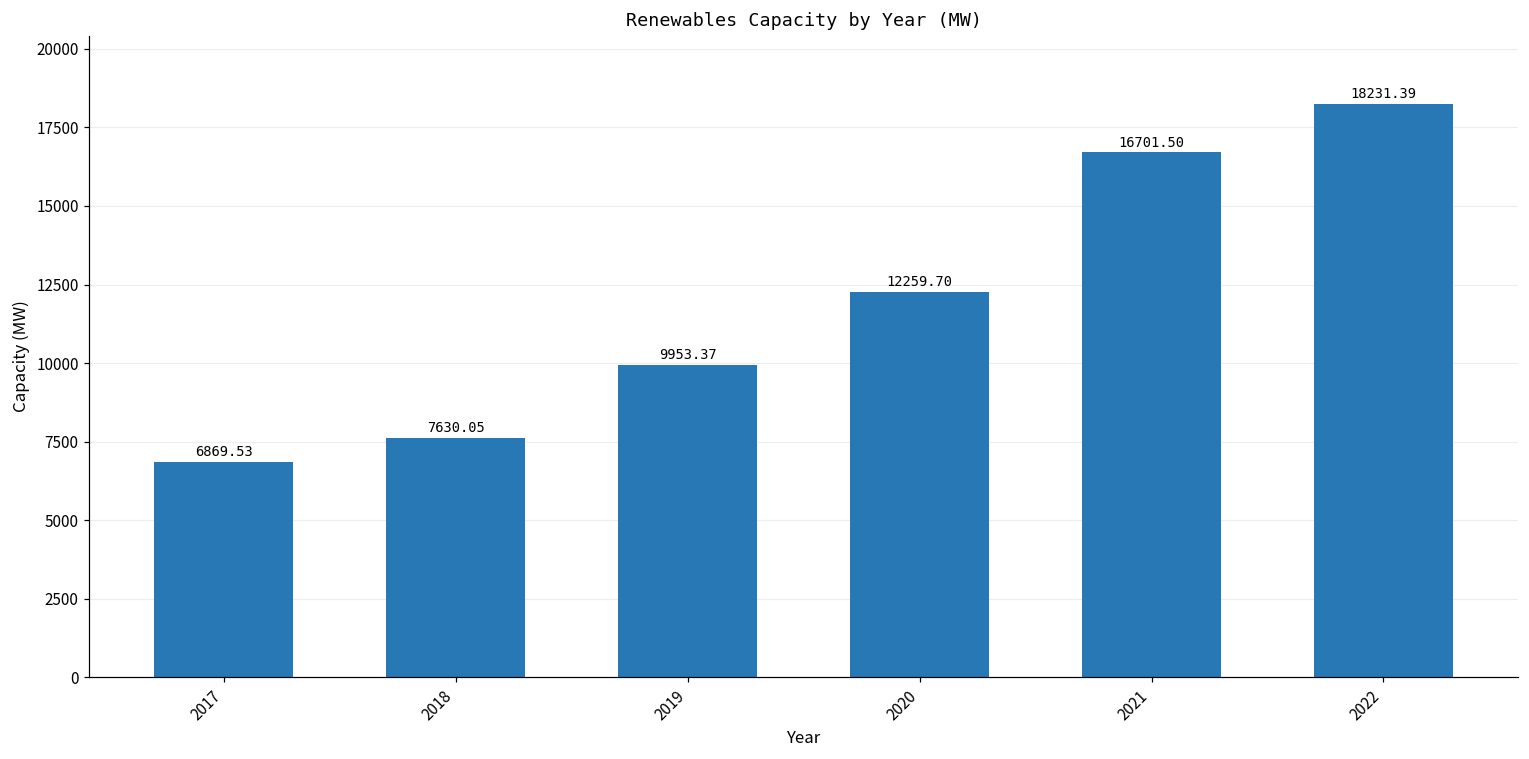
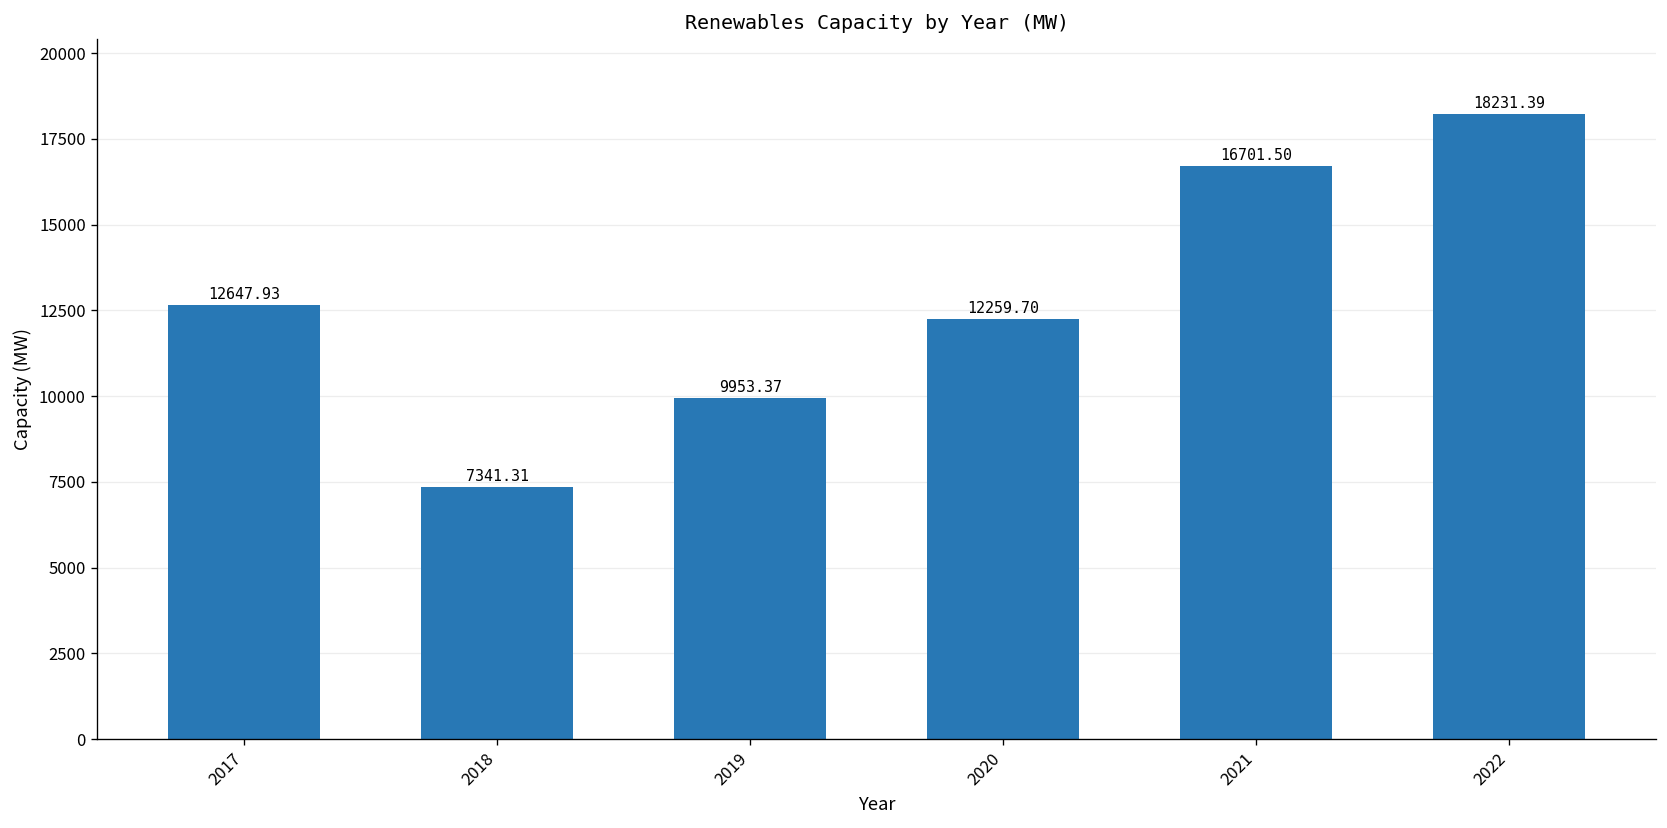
  {
-   "2017": 6869.53,
-   "2018": 7630.05,
+   "2017": 12647.93,
+   "2018": 7341.31,
    "2019": 9953.37,
    "2020": 12259.70,
    "2021": 16701.50,
    "2022": 18231.39
  }
